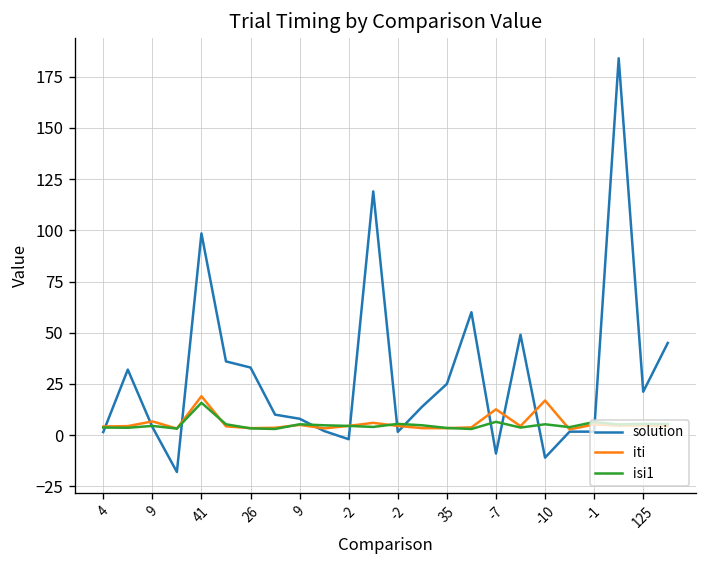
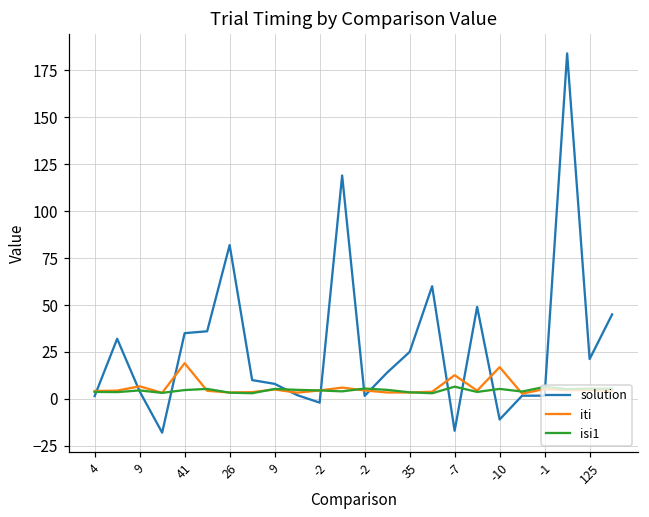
  {
    "solution": {
      "4": 2,
-     "41": 99,
-     "26": 33,
+     "41": 35,
+     "26": 82,
      "35": 25,
-     "-7": -9,
+     "-7": -17,
      "-10": -11,
      "125": 21
    },
    "iti": {
      "41": 19,
      "-7": 13,
      "-10": 17
    },
    "isi1": {
-     "41": 16,
+     "41": 5,
      "-7": 7,
      "-10": 5
    }
  }
